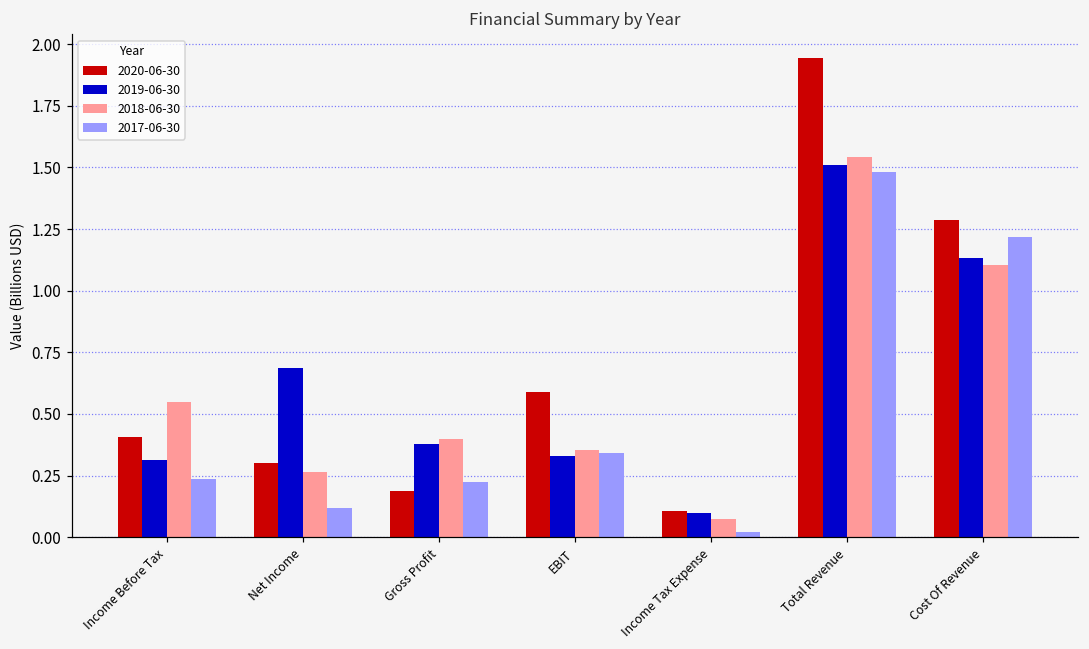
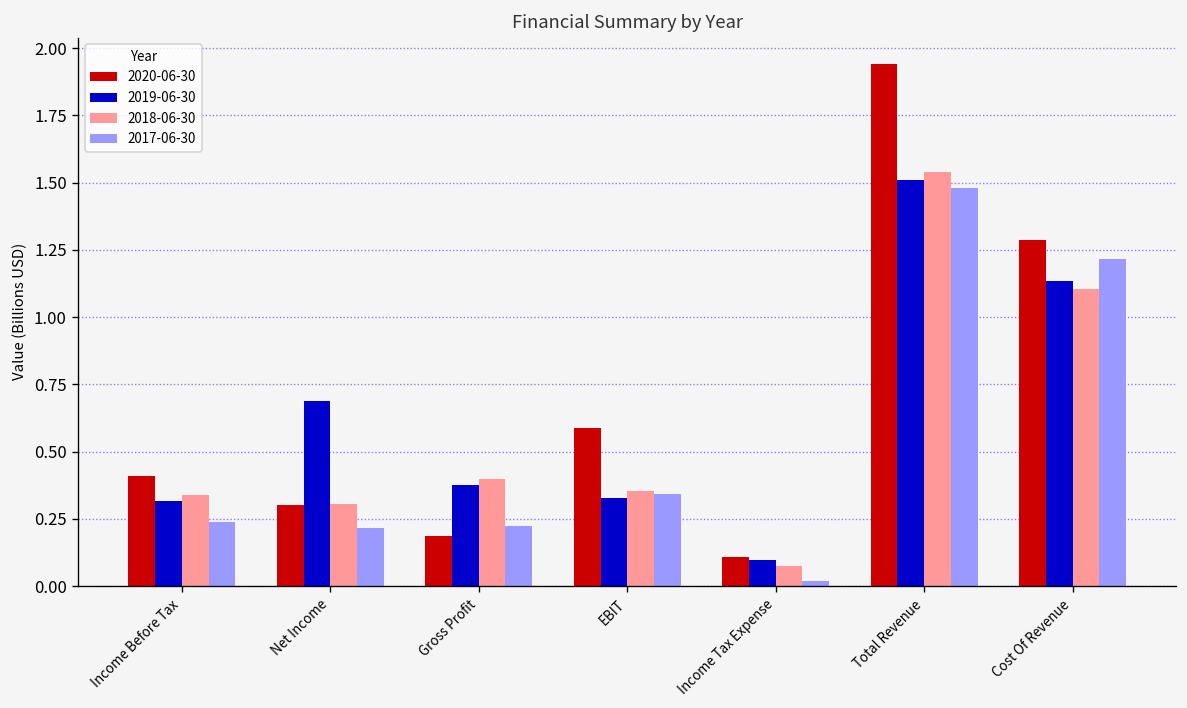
  {
    "2020-06-30": {
      "Income Before Tax": 0.41,
      "Net Income": 0.30,
      "Gross Profit": 0.19,
      "EBIT": 0.59,
      "Income Tax Expense": 0.11,
      "Total Revenue": 1.94,
      "Cost Of Revenue": 1.29
    },
    "2019-06-30": {
      "Income Before Tax": 0.31,
      "Net Income": 0.69,
      "Gross Profit": 0.38,
      "EBIT": 0.33,
      "Income Tax Expense": 0.10,
      "Total Revenue": 1.51,
      "Cost Of Revenue": 1.13
    },
    "2018-06-30": {
-     "Income Before Tax": 0.55,
-     "Net Income": 0.26,
+     "Income Before Tax": 0.34,
+     "Net Income": 0.30,
      "Gross Profit": 0.40,
      "EBIT": 0.36,
      "Income Tax Expense": 0.08,
      "Total Revenue": 1.54,
      "Cost Of Revenue": 1.10
    },
    "2017-06-30": {
      "Income Before Tax": 0.24,
-     "Net Income": 0.12,
+     "Net Income": 0.22,
      "Gross Profit": 0.22,
      "EBIT": 0.34,
      "Income Tax Expense": 0.02,
      "Total Revenue": 1.48,
      "Cost Of Revenue": 1.22
    }
  }
